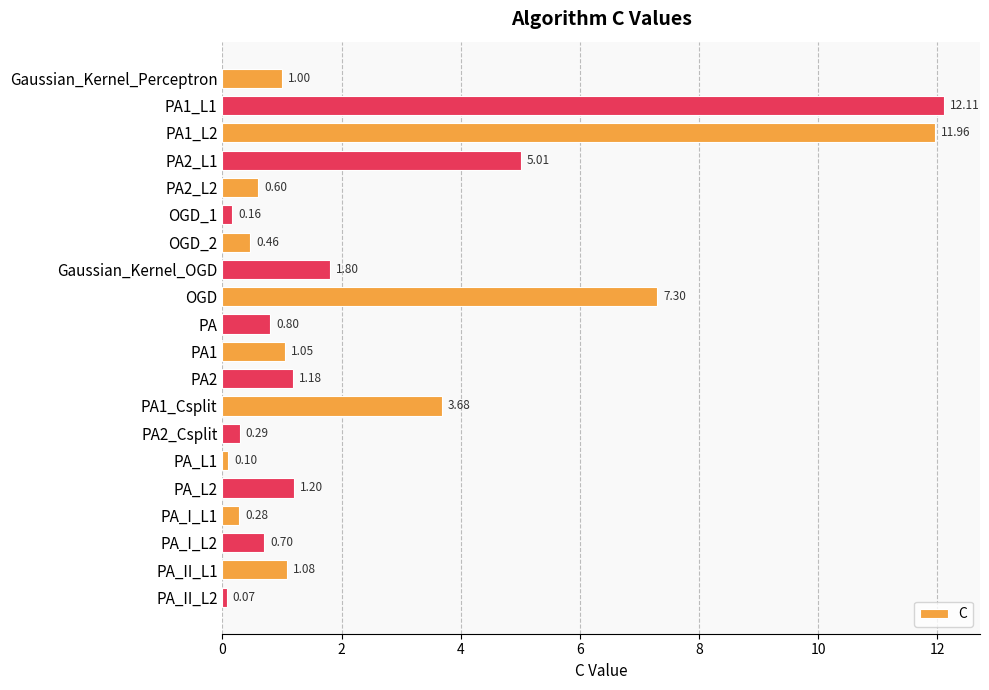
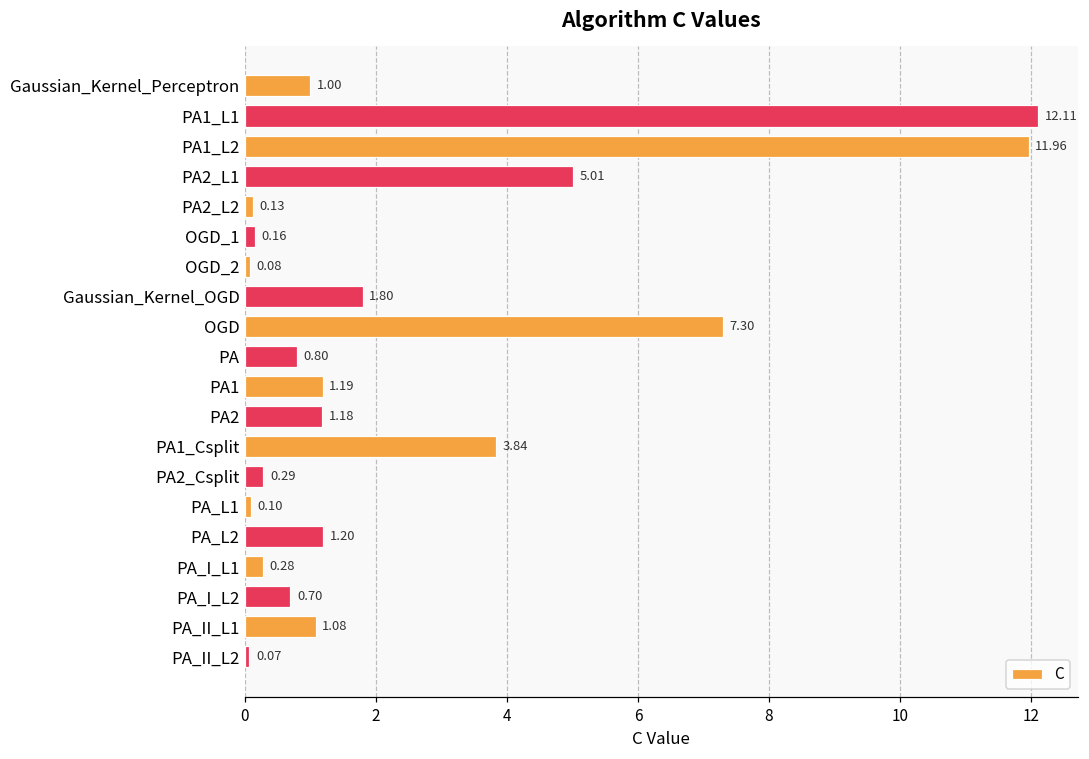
  {
    "Gaussian_Kernel_Perceptron": 1.00,
    "PA1_L1": 12.11,
    "PA1_L2": 11.96,
    "PA2_L1": 5.01,
-   "PA2_L2": 0.60,
+   "PA2_L2": 0.13,
    "OGD_1": 0.16,
-   "OGD_2": 0.46,
+   "OGD_2": 0.08,
    "Gaussian_Kernel_OGD": 1.80,
    "OGD": 7.30,
    "PA": 0.80,
-   "PA1": 1.05,
+   "PA1": 1.19,
    "PA2": 1.18,
-   "PA1_Csplit": 3.68,
+   "PA1_Csplit": 3.84,
    "PA2_Csplit": 0.29,
    "PA_L1": 0.10,
    "PA_L2": 1.20,
    "PA_I_L1": 0.28,
    "PA_I_L2": 0.70,
    "PA_II_L1": 1.08,
    "PA_II_L2": 0.07
  }
